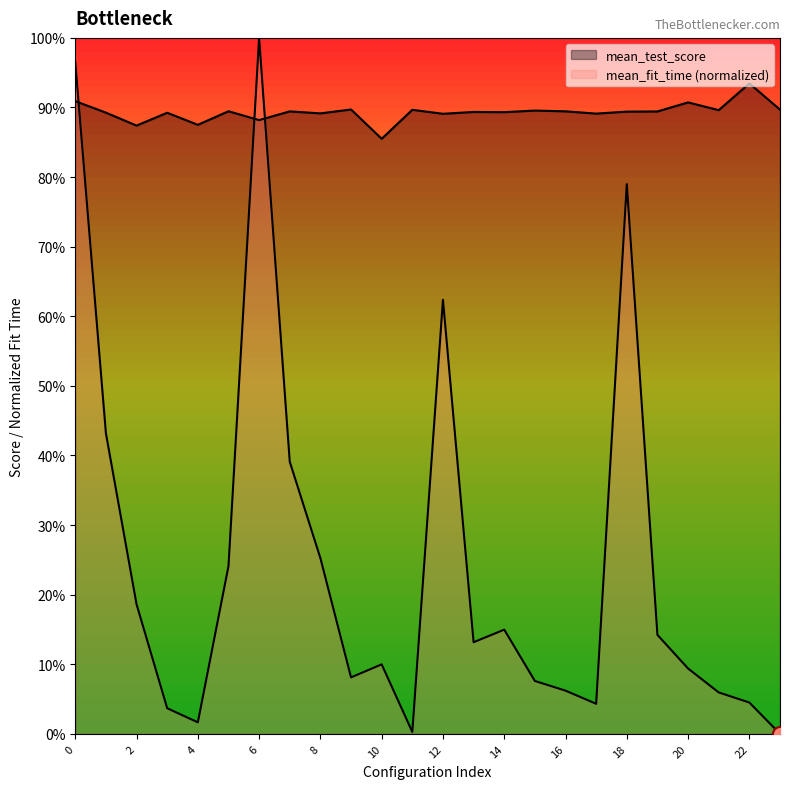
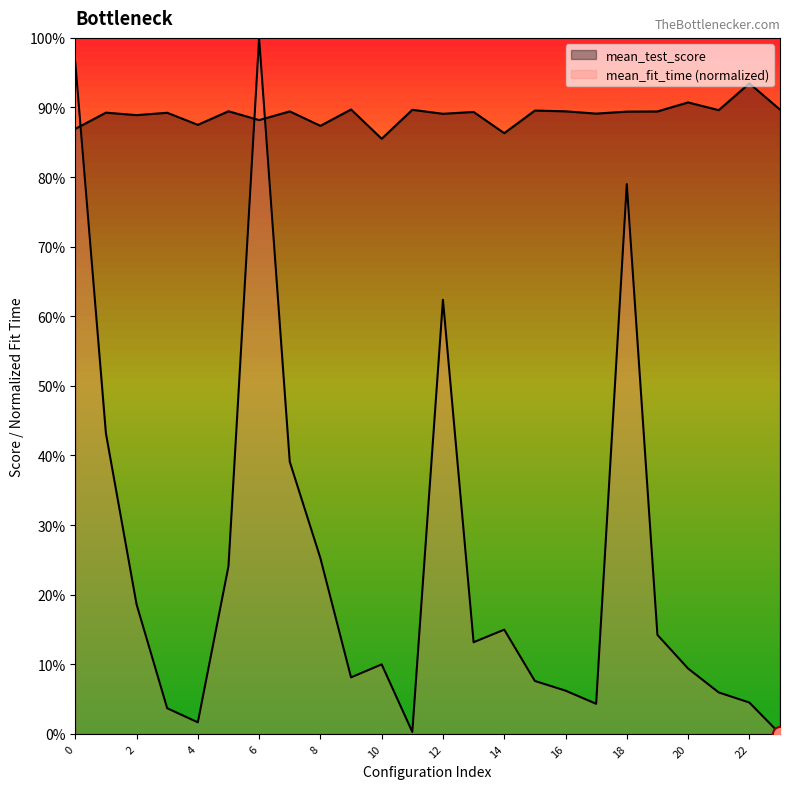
  {
    "mean_test_score": {
-     "0": "91%",
-     "2": "87%",
+     "0": "87%",
+     "2": "89%",
      "4": "88%",
      "6": "88%",
-     "8": "89%",
+     "8": "87%",
      "10": "86%",
      "12": "89%",
-     "14": "89%",
+     "14": "86%",
      "16": "89%",
      "18": "89%",
      "20": "91%"
    }
  }
